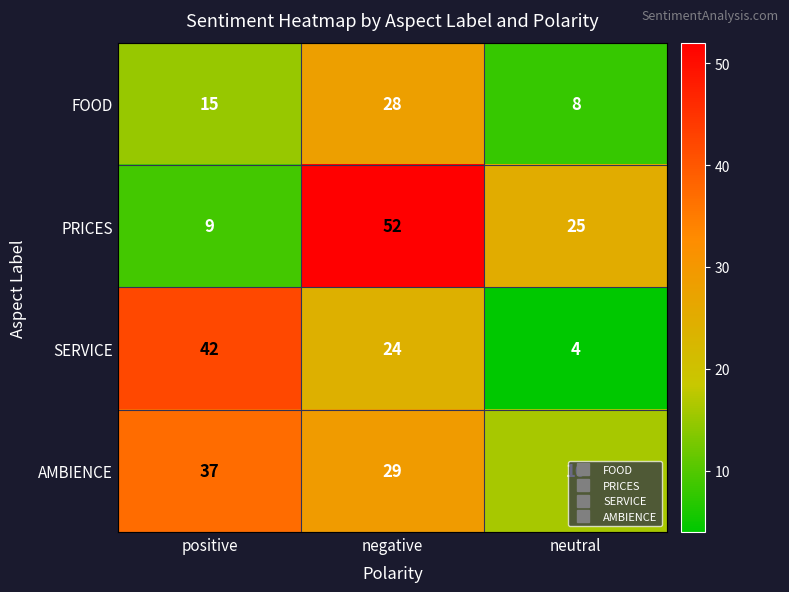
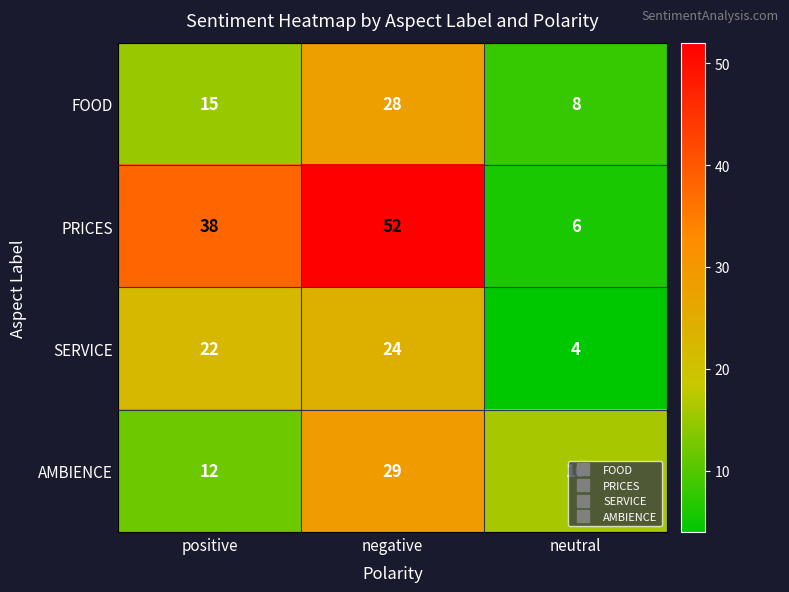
  {
    "FOOD": {
      "positive": 15,
      "negative": 28,
      "neutral": 8
    },
    "PRICES": {
-     "positive": 9,
+     "positive": 38,
      "negative": 52,
-     "neutral": 25
+     "neutral": 6
    },
    "SERVICE": {
-     "positive": 42,
+     "positive": 22,
      "negative": 24,
      "neutral": 4
    },
    "AMBIENCE": {
-     "positive": 37,
+     "positive": 12,
      "negative": 29
    }
  }
